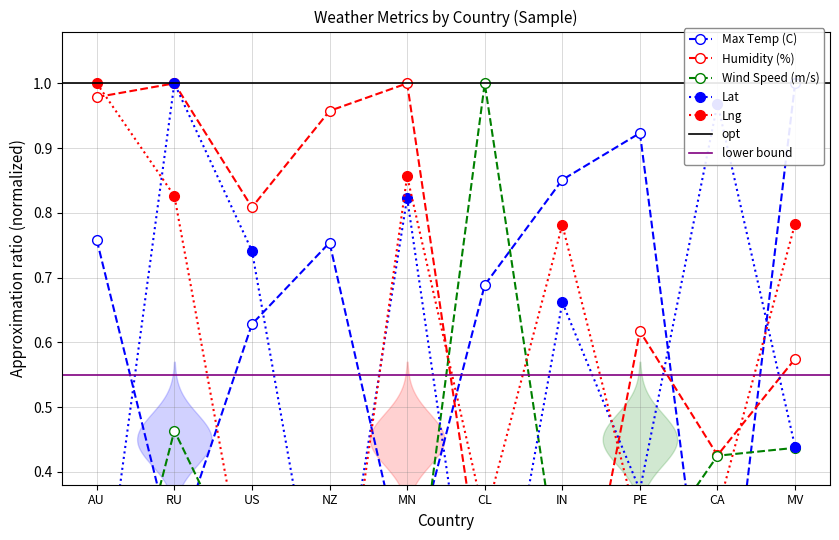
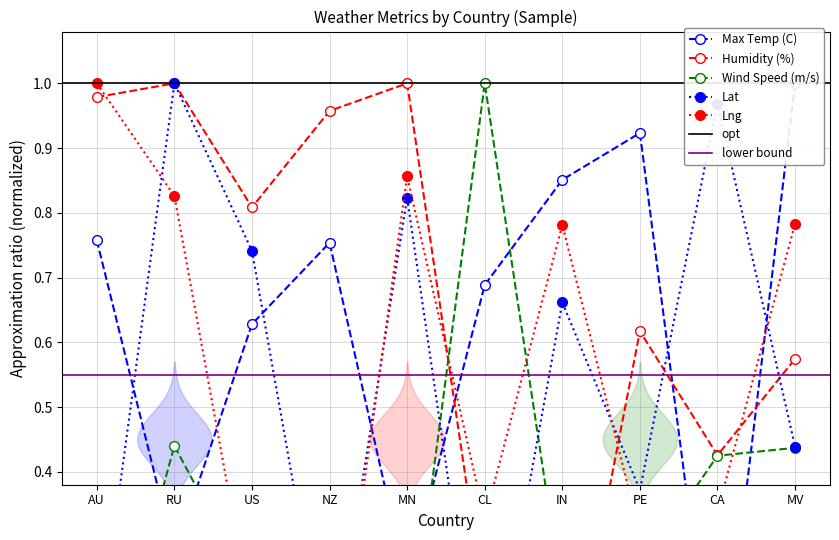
  {
    "Wind Speed (m/s)": {
-     "RU": 0.46,
+     "RU": 0.44,
      "CL": 1.00
    }
  }
